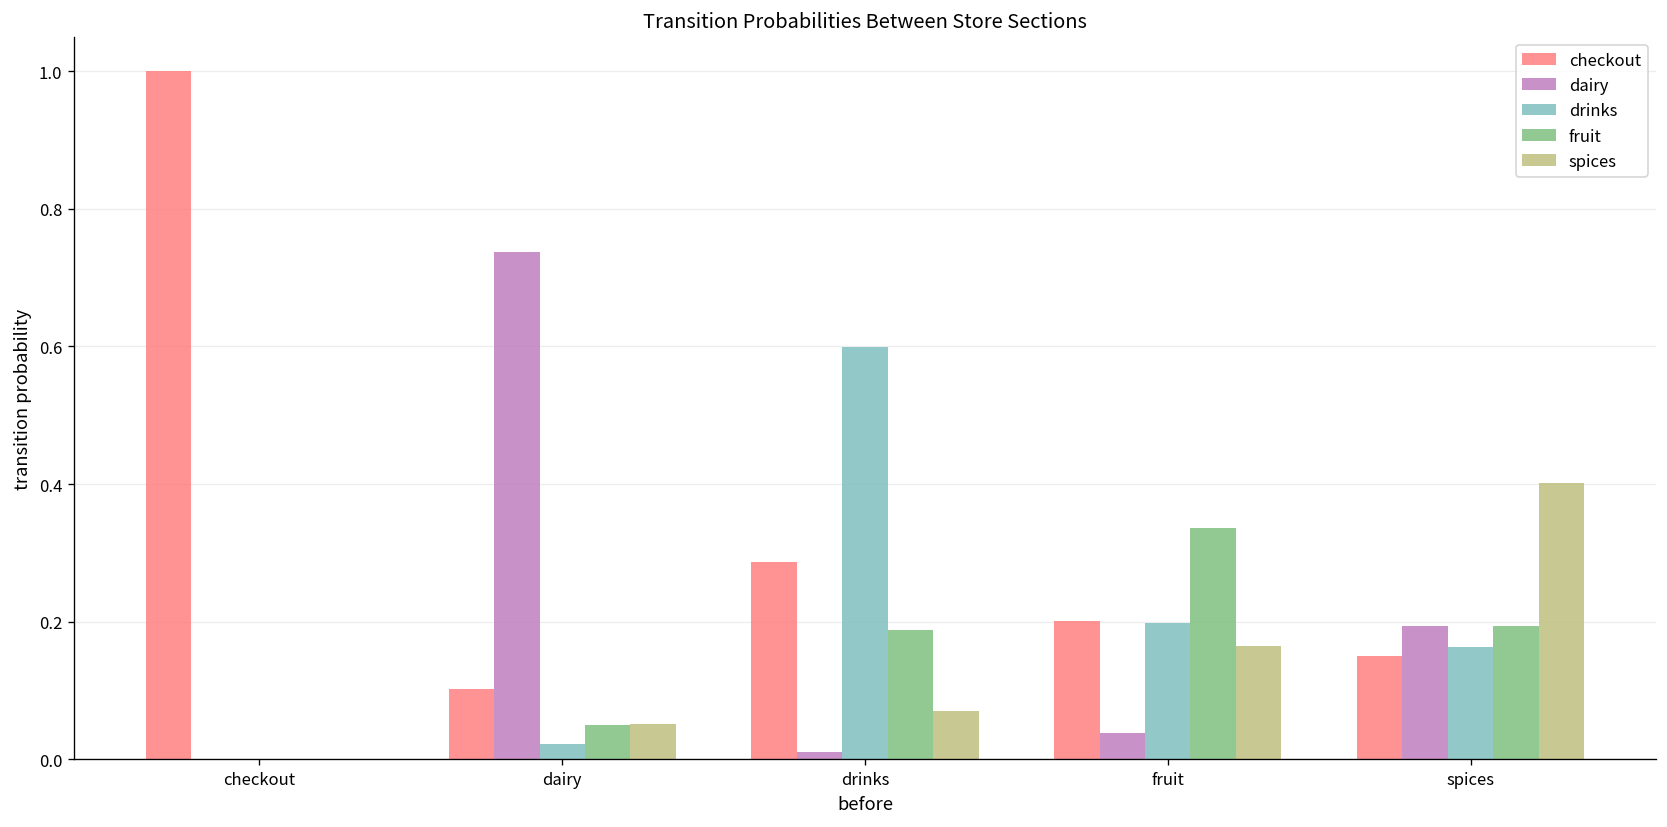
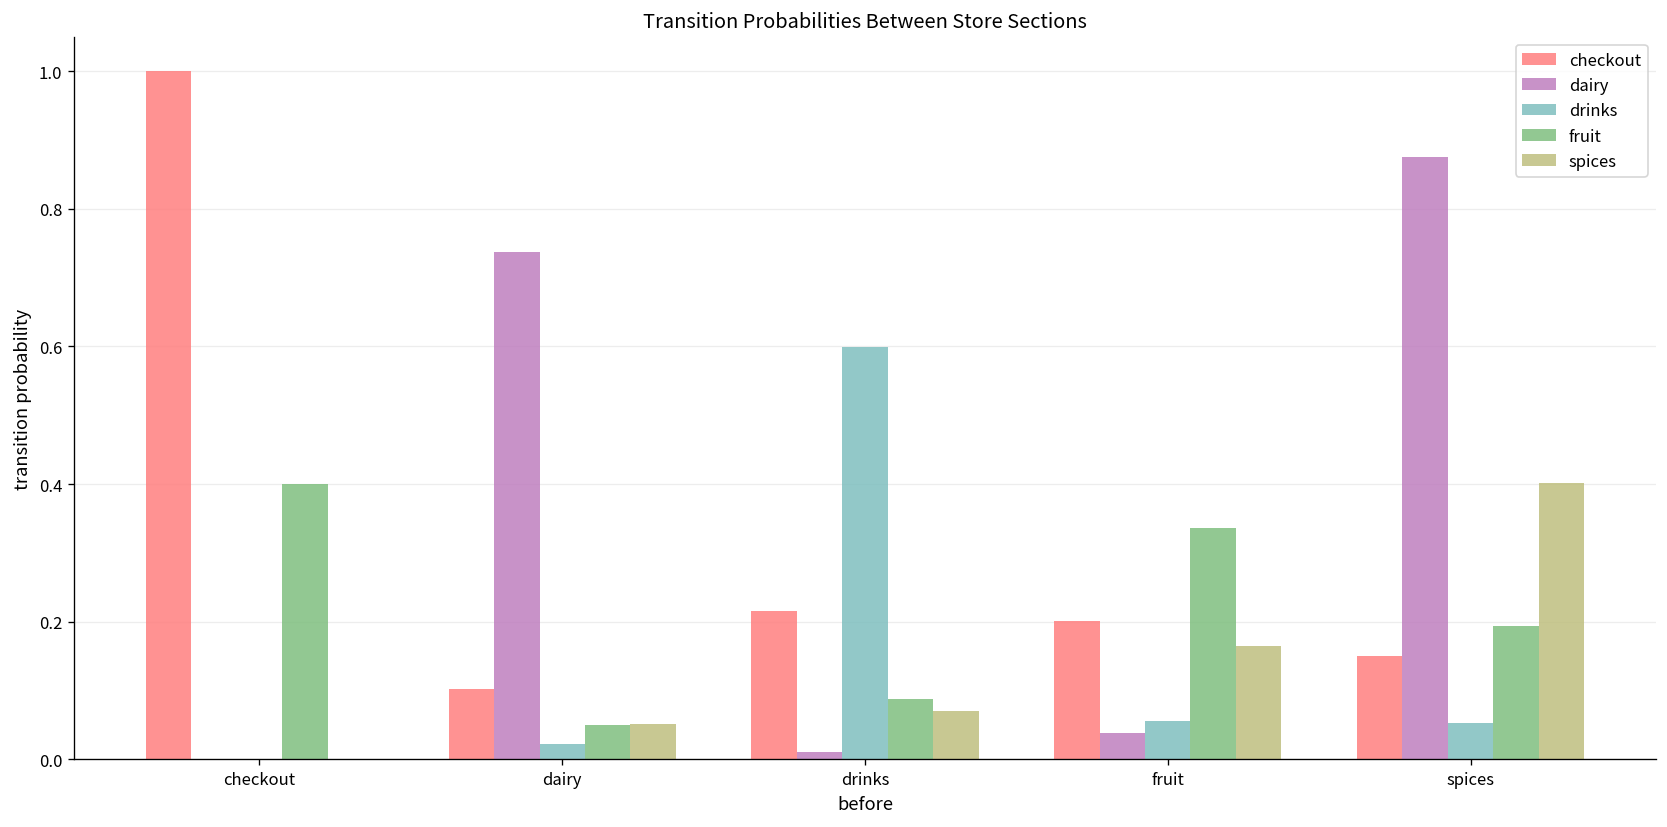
  {
    "checkout": {
      "checkout": 1.00,
      "dairy": 0.10,
-     "drinks": 0.29,
+     "drinks": 0.22,
      "fruit": 0.20,
      "spices": 0.15
    },
    "dairy": {
      "checkout": 0.00,
      "dairy": 0.74,
      "drinks": 0.01,
      "fruit": 0.04,
-     "spices": 0.19
+     "spices": 0.88
    },
    "drinks": {
      "checkout": 0.00,
      "dairy": 0.02,
      "drinks": 0.60,
-     "fruit": 0.20,
-     "spices": 0.16
+     "fruit": 0.06,
+     "spices": 0.05
    },
    "fruit": {
-     "checkout": 0.0,
+     "checkout": 0.4,
      "dairy": 0.05,
-     "drinks": 0.19,
+     "drinks": 0.09,
      "fruit": 0.34,
      "spices": 0.19
    },
    "spices": {
      "checkout": 0.00,
      "dairy": 0.05,
      "drinks": 0.07,
      "fruit": 0.16,
      "spices": 0.40
    }
  }
